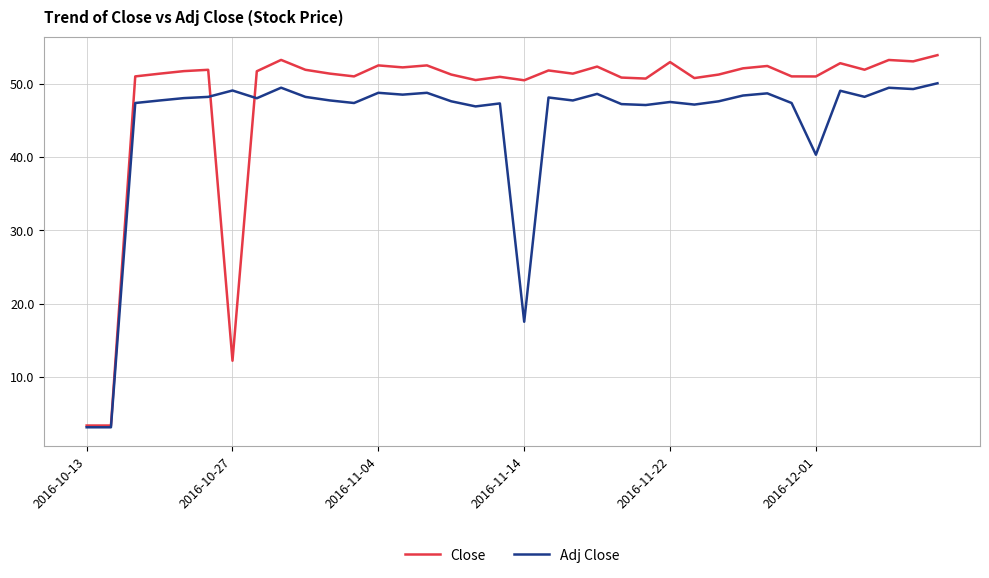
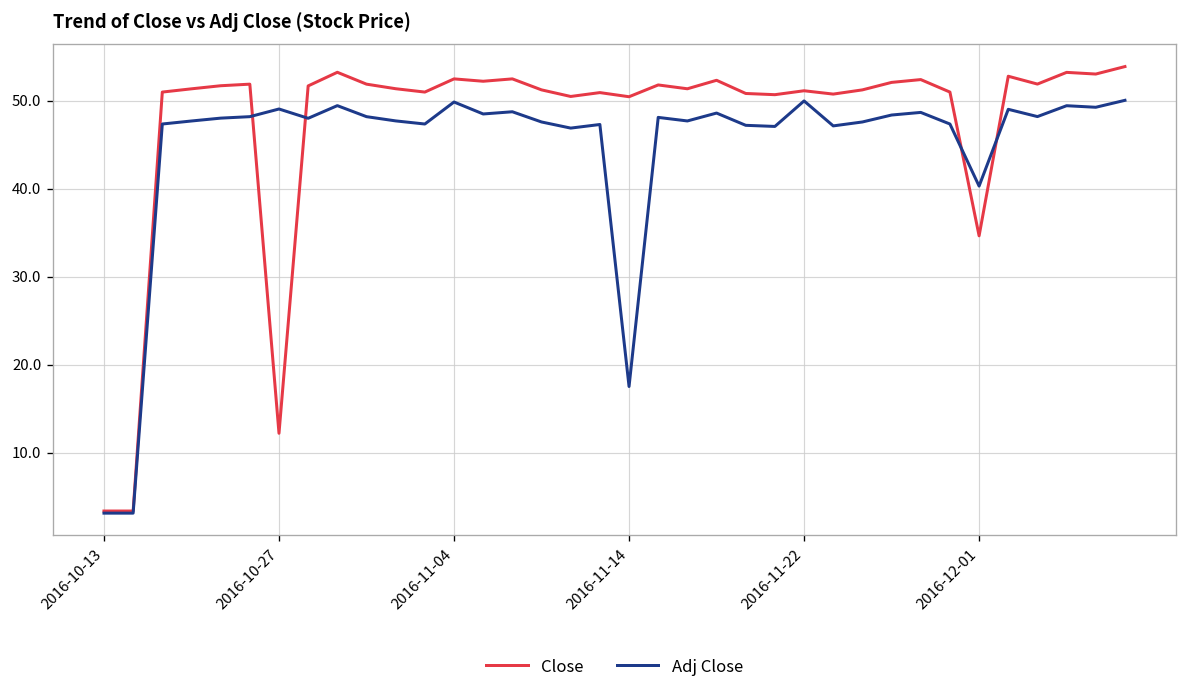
  {
    "Close": {
      "2016-10-27": 12,
      "2016-11-04": 53,
      "2016-11-14": 50,
-     "2016-11-22": 53,
-     "2016-12-01": 51
+     "2016-11-22": 51,
+     "2016-12-01": 35
    },
    "Adj Close": {
      "2016-10-27": 49,
-     "2016-11-04": 49,
+     "2016-11-04": 50,
      "2016-11-14": 18,
-     "2016-11-22": 48,
+     "2016-11-22": 50,
      "2016-12-01": 40
    }
  }
